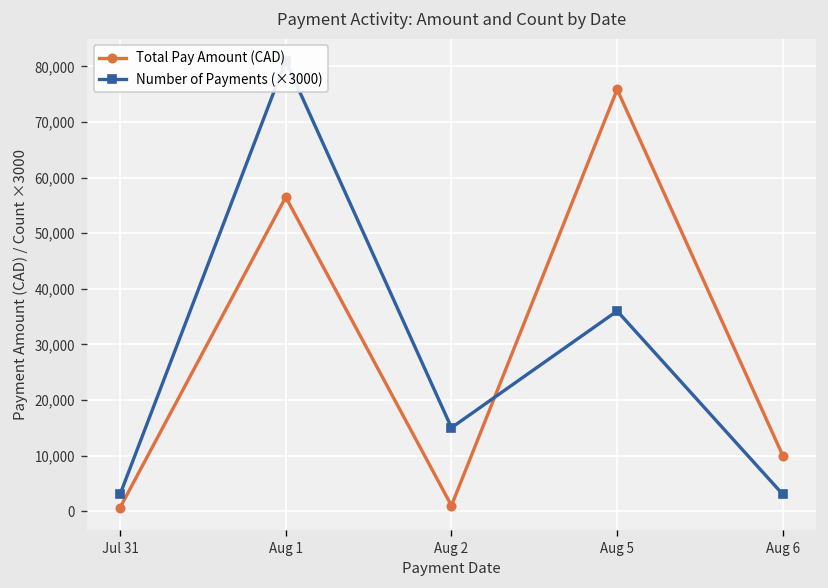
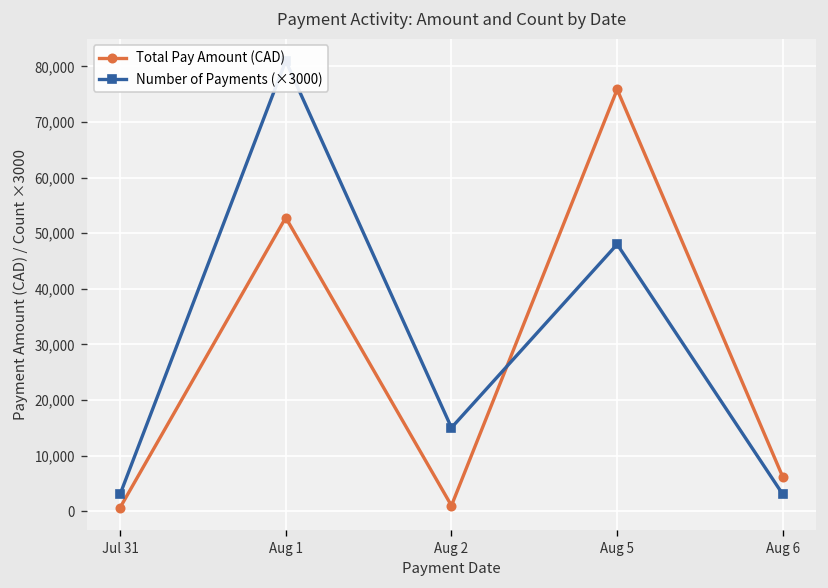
  {
    "Total Pay Amount (CAD)": {
      "Jul 31": "1,000",
-     "Aug 1": "56,000",
+     "Aug 1": "53,000",
      "Aug 2": "1,000",
      "Aug 5": "76,000",
-     "Aug 6": "10,000"
+     "Aug 6": "6,000"
    },
    "Number of Payments (×3000)": {
      "Jul 31": "3,000",
      "Aug 2": "15,000",
-     "Aug 5": "36,000",
+     "Aug 5": "48,000",
      "Aug 6": "3,000"
    }
  }
